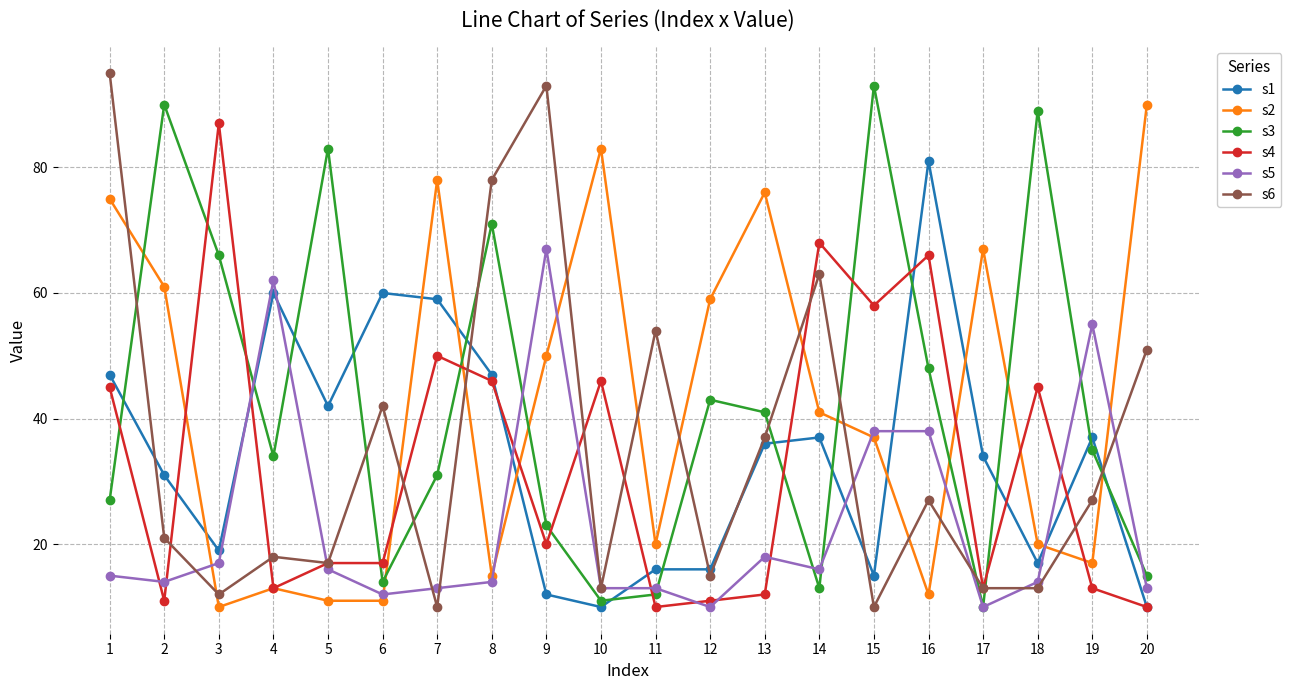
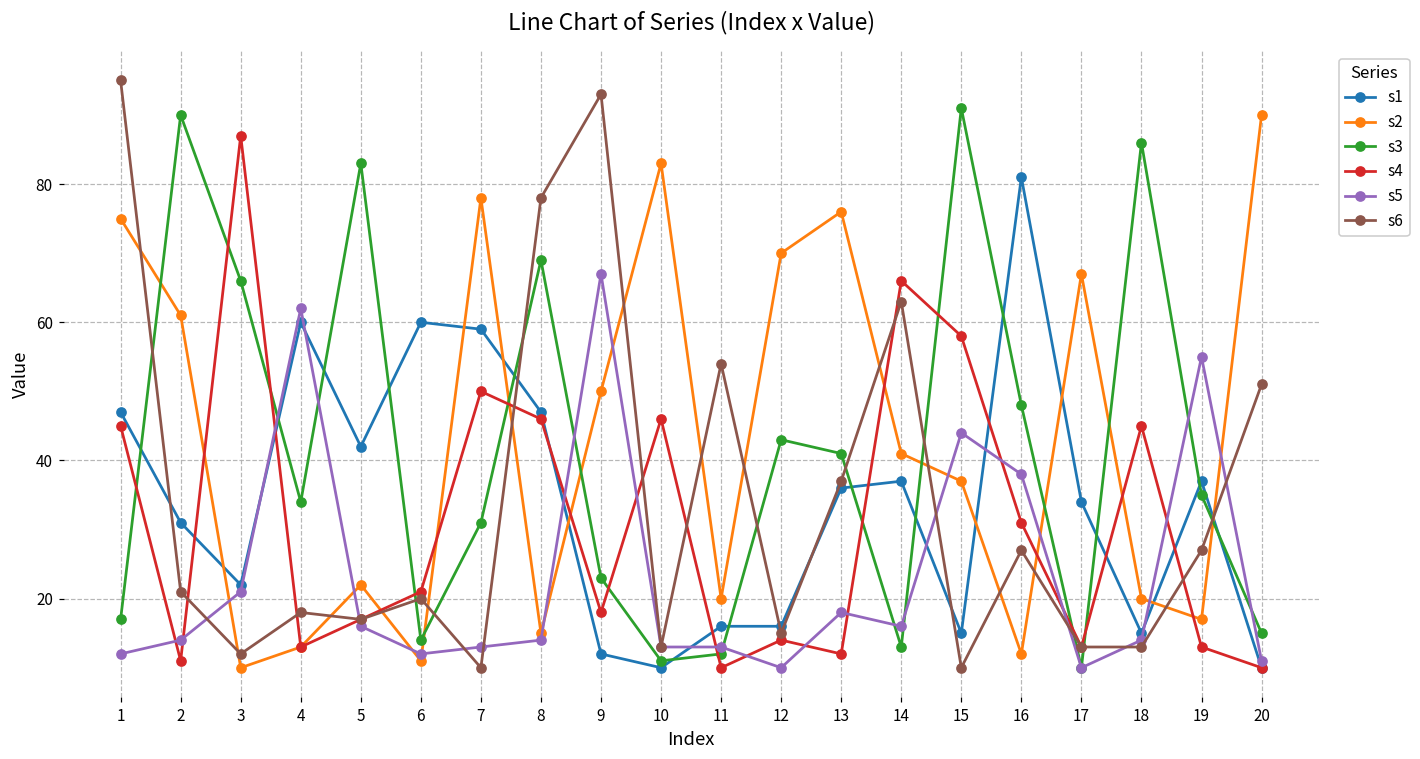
  {
    "s1": {
      "1": 47,
      "2": 31,
-     "3": 19,
+     "3": 22,
      "4": 60,
      "5": 42,
      "6": 60,
      "7": 59,
      "8": 47,
      "9": 12,
      "10": 10,
      "11": 16,
      "12": 16,
      "13": 36,
      "14": 37,
      "15": 15,
      "16": 81,
      "17": 34,
-     "18": 17,
+     "18": 15,
      "19": 37
    },
    "s2": {
      "1": 75,
      "2": 61,
      "3": 10,
-     "5": 11,
+     "5": 22,
      "6": 11,
      "7": 78,
      "8": 15,
      "9": 50,
      "10": 83,
      "11": 20,
-     "12": 59,
+     "12": 70,
      "13": 76,
      "14": 41,
      "15": 37,
      "16": 12,
      "17": 67,
      "18": 20,
      "19": 17,
      "20": 90
    },
    "s3": {
-     "1": 27,
+     "1": 17,
      "2": 90,
      "3": 66,
      "4": 34,
      "5": 83,
      "6": 14,
      "7": 31,
-     "8": 71,
+     "8": 69,
      "9": 23,
      "10": 11,
      "11": 12,
      "12": 43,
      "13": 41,
      "14": 13,
-     "15": 93,
+     "15": 91,
      "16": 48,
-     "18": 89,
+     "18": 86,
      "19": 35,
      "20": 15
    },
    "s4": {
      "1": 45,
      "2": 11,
      "3": 87,
-     "6": 17,
+     "6": 21,
      "7": 50,
      "8": 46,
-     "9": 20,
+     "9": 18,
      "10": 46,
      "11": 10,
-     "12": 11,
+     "12": 14,
      "13": 12,
-     "14": 68,
+     "14": 66,
      "15": 58,
-     "16": 66,
+     "16": 31,
      "18": 45,
      "19": 13
    },
    "s5": {
-     "1": 15,
+     "1": 12,
      "2": 14,
-     "3": 17,
+     "3": 21,
      "4": 62,
      "5": 16,
      "6": 12,
      "7": 13,
      "8": 14,
      "9": 67,
      "11": 13,
      "12": 10,
      "13": 18,
      "14": 16,
-     "15": 38,
+     "15": 44,
      "16": 38,
      "18": 14,
      "19": 55,
-     "20": 13
+     "20": 11
    },
    "s6": {
      "1": 95,
      "2": 21,
      "3": 12,
      "4": 18,
-     "6": 42,
+     "6": 20,
      "7": 10,
      "8": 78,
      "9": 93,
      "11": 54,
      "12": 15,
      "13": 37,
      "14": 63,
      "15": 10,
      "16": 27,
      "18": 13,
      "19": 27,
      "20": 51
    }
  }
